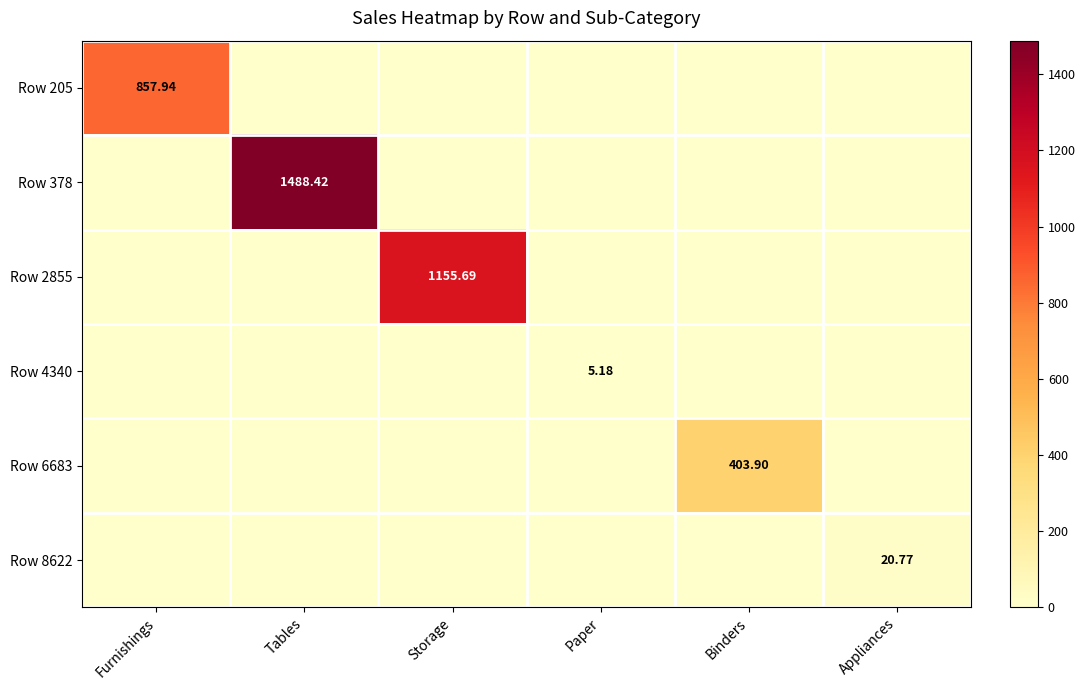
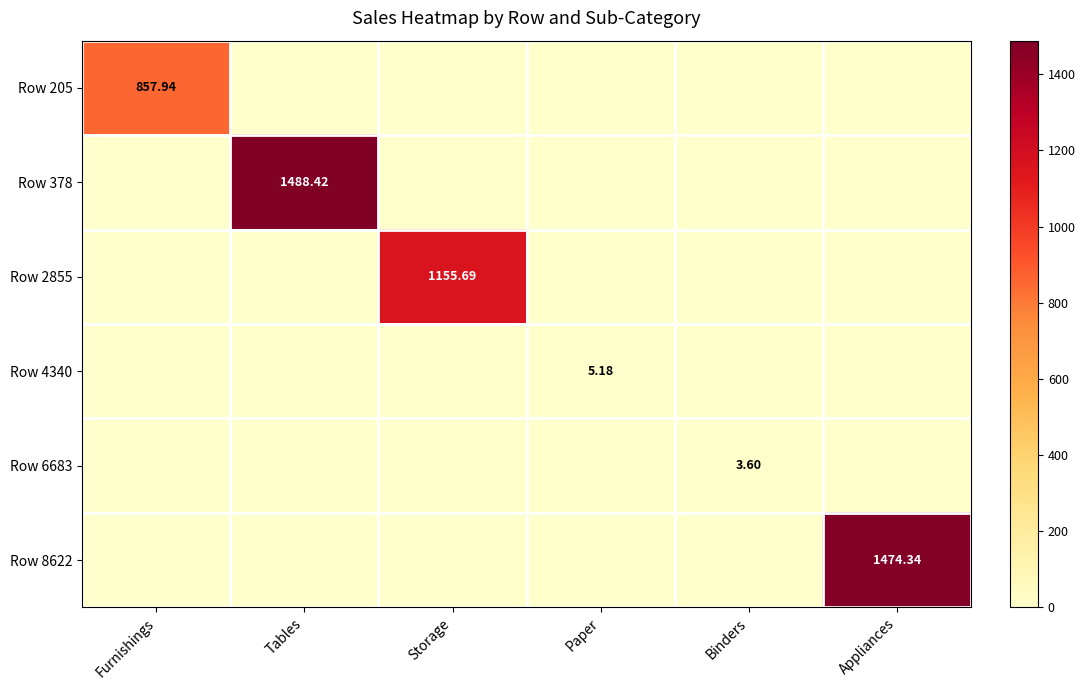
  {
    "Row 205": {
      "Furnishings": 857.94
    },
    "Row 378": {
      "Tables": 1488.42
    },
    "Row 2855": {
      "Storage": 1155.69
    },
    "Row 4340": {
      "Paper": 5.18
    },
    "Row 6683": {
-     "Binders": 403.90
+     "Binders": 3.60
    },
    "Row 8622": {
-     "Appliances": 20.77
+     "Appliances": 1474.34
    }
  }
